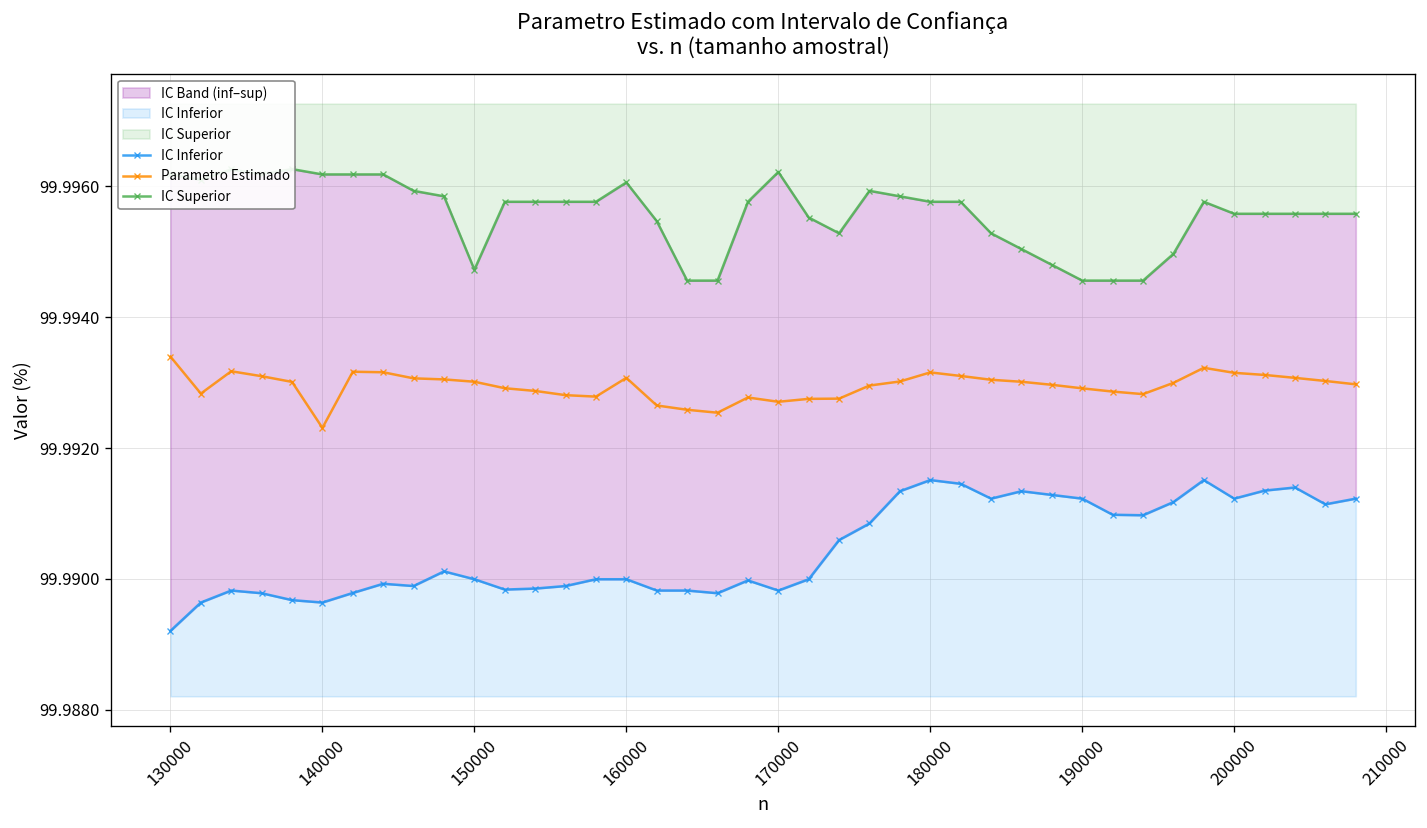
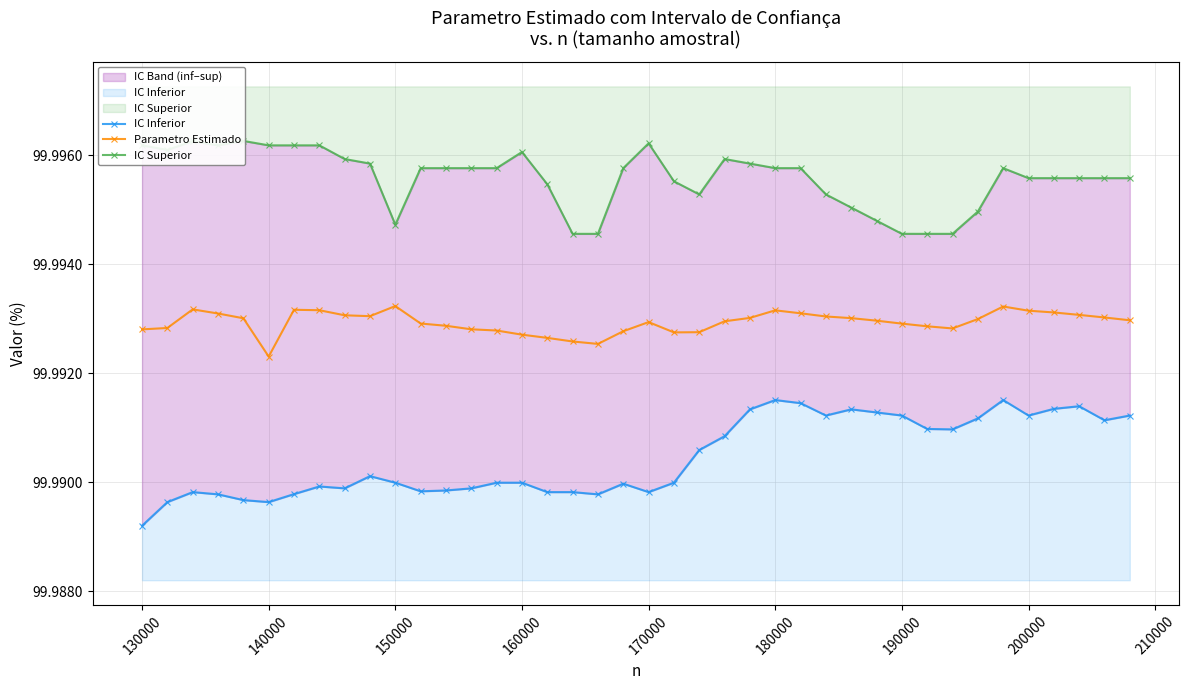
  {
    "Parametro Estimado": {
-     "130000": 99.9934,
+     "130000": 99.9928,
      "140000": 99.9923,
-     "150000": 99.9930,
-     "160000": 99.9931,
-     "170000": 99.9927,
+     "150000": 99.9932,
+     "160000": 99.9927,
+     "170000": 99.9929,
      "180000": 99.9932,
      "190000": 99.9929,
      "200000": 99.9931
    },
    "IC Band (inf–sup)": {
      "140000": 99.9962,
      "150000": 99.9947,
      "160000": 99.9961,
      "170000": 99.9962,
      "180000": 99.9958,
      "190000": 99.9946,
      "200000": 99.9956
    }
  }
